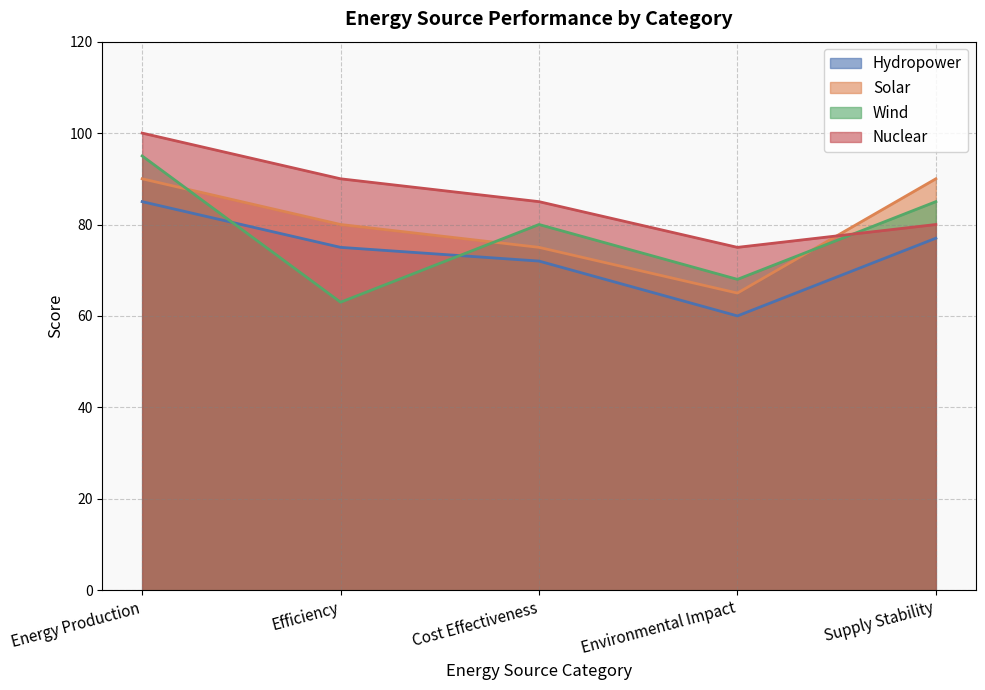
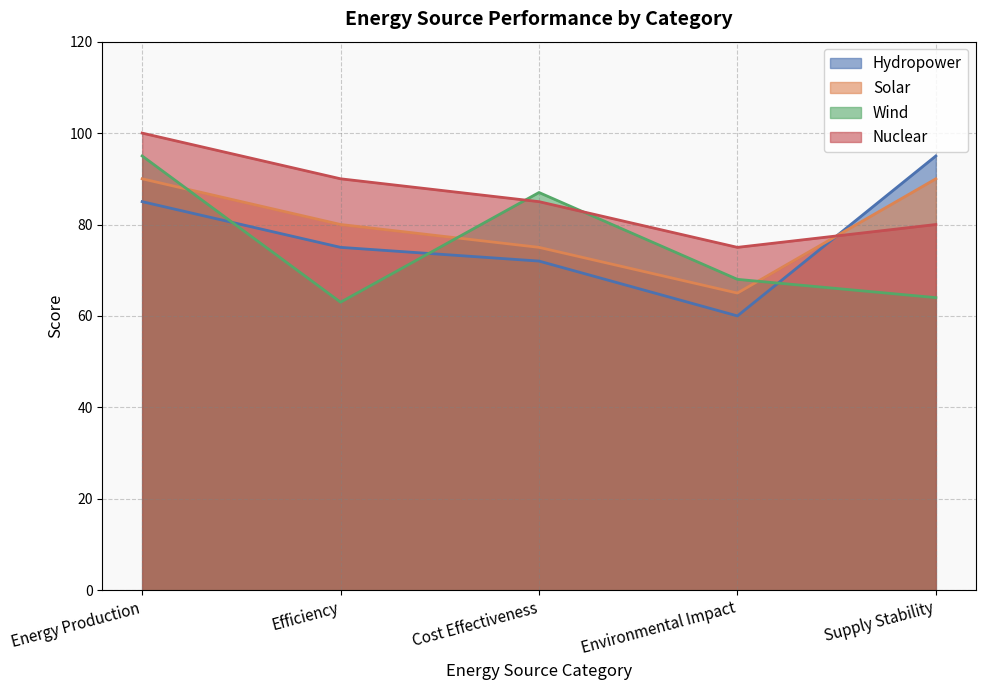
  {
    "Hydropower": {
      "Energy Production": 85,
      "Efficiency": 75,
      "Cost Effectiveness": 72,
      "Environmental Impact": 60,
-     "Supply Stability": 77
+     "Supply Stability": 95
    },
    "Wind": {
      "Energy Production": 95,
      "Efficiency": 63,
-     "Cost Effectiveness": 80,
+     "Cost Effectiveness": 87,
      "Environmental Impact": 68,
-     "Supply Stability": 85
+     "Supply Stability": 64
    }
  }
